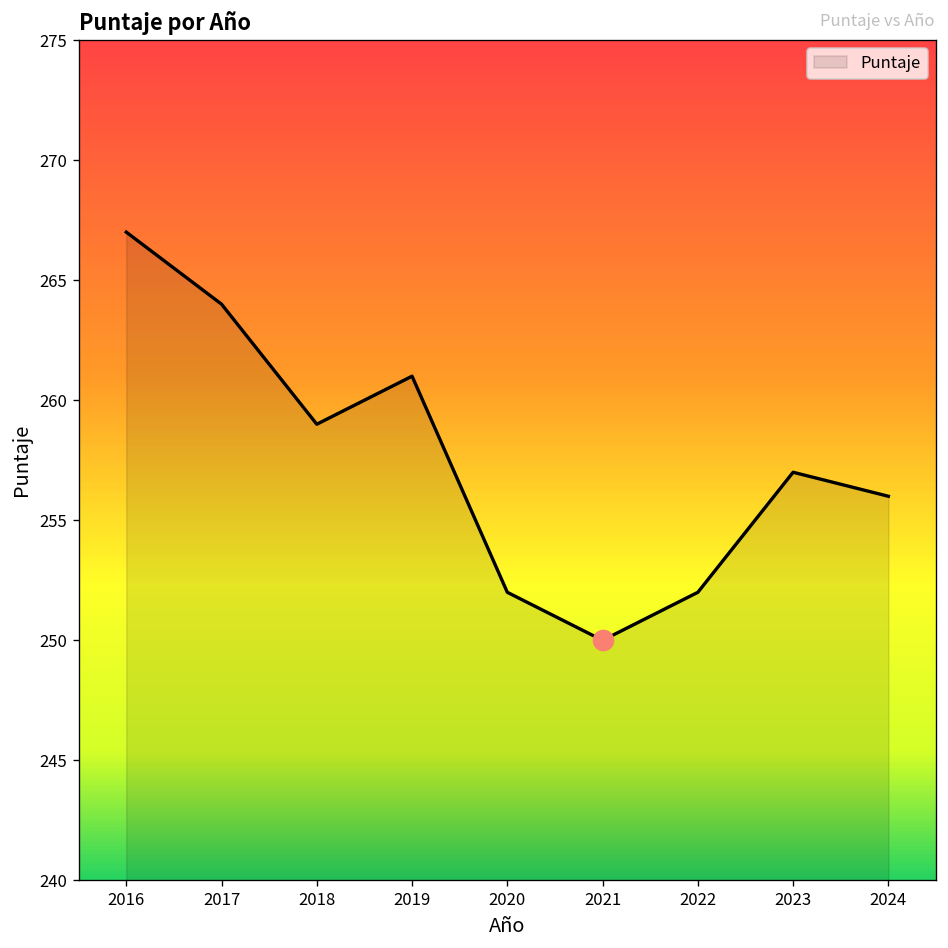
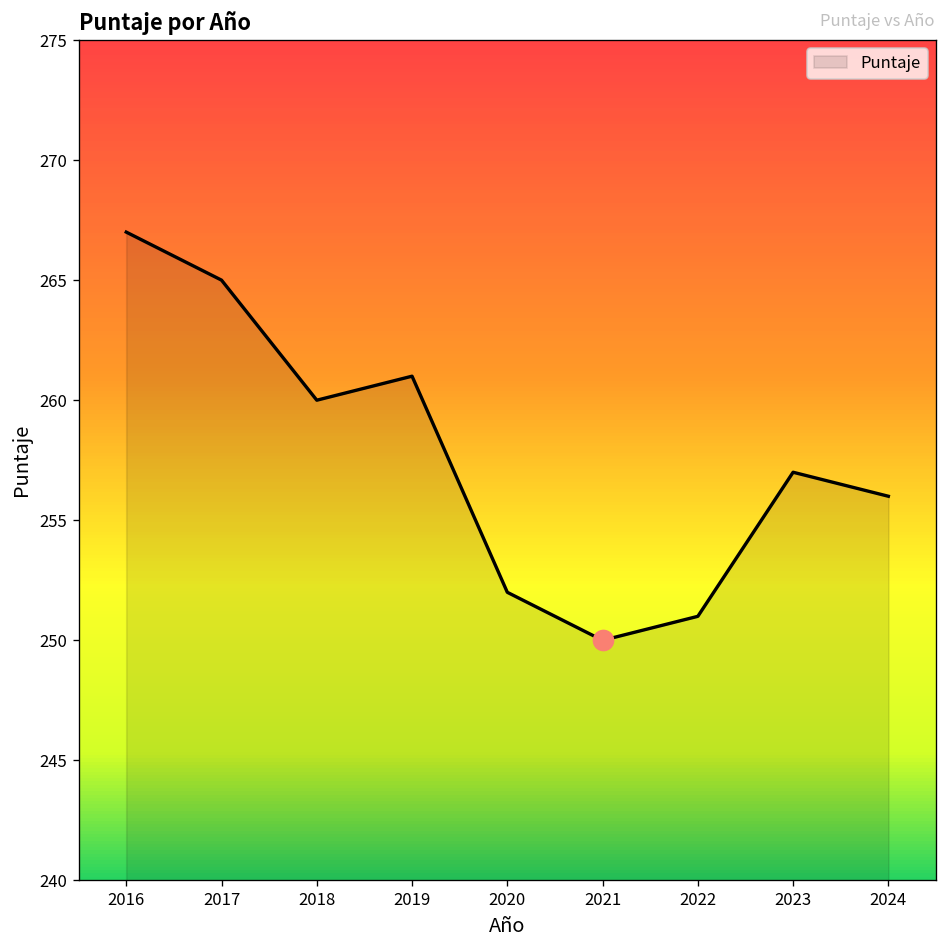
  {
    "Puntaje": {
      "2016": 267,
-     "2017": 264,
-     "2018": 259,
+     "2017": 265,
+     "2018": 260,
      "2019": 261,
      "2020": 252,
-     "2022": 252,
+     "2022": 251,
      "2023": 257,
      "2024": 256
    }
  }
